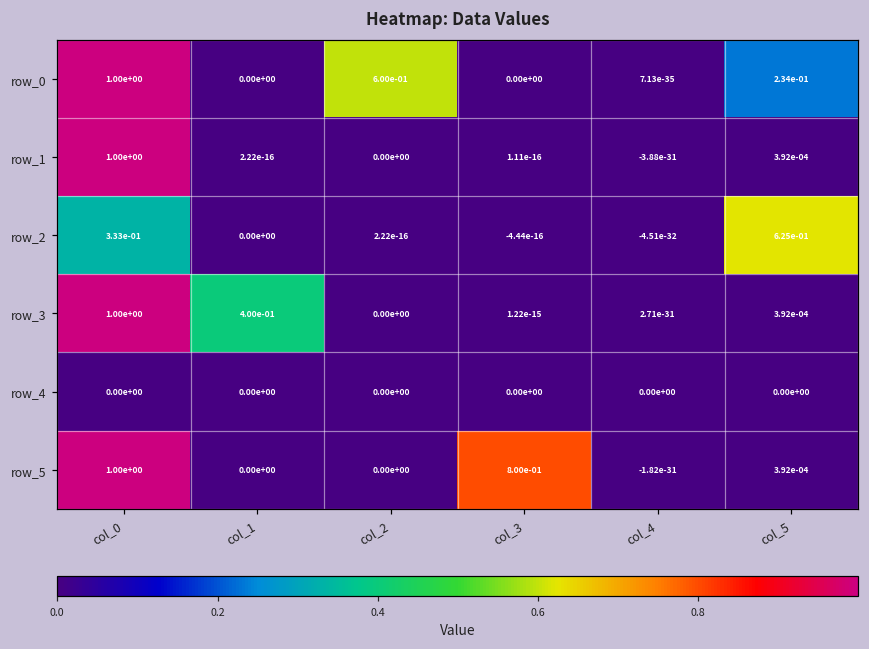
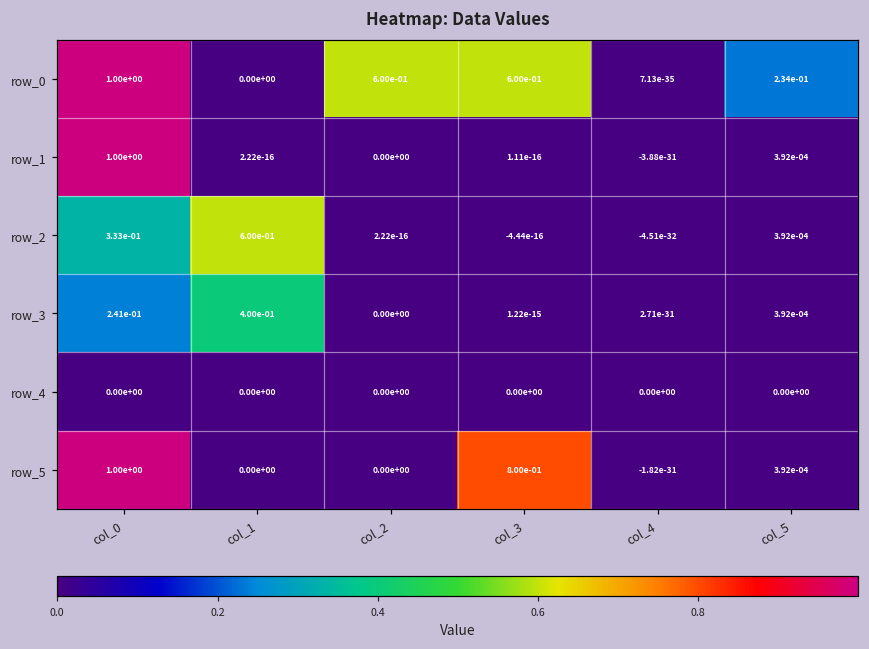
  {
    "row_0": {
-     "col_3": "0.00e+00"
+     "col_3": "6.00e-01"
    },
    "row_2": {
-     "col_1": "0.00e+00",
-     "col_5": "6.25e-01"
+     "col_1": "6.00e-01",
+     "col_5": "3.92e-04"
    },
    "row_3": {
-     "col_0": "1.00e+00"
+     "col_0": "2.41e-01"
    }
  }
